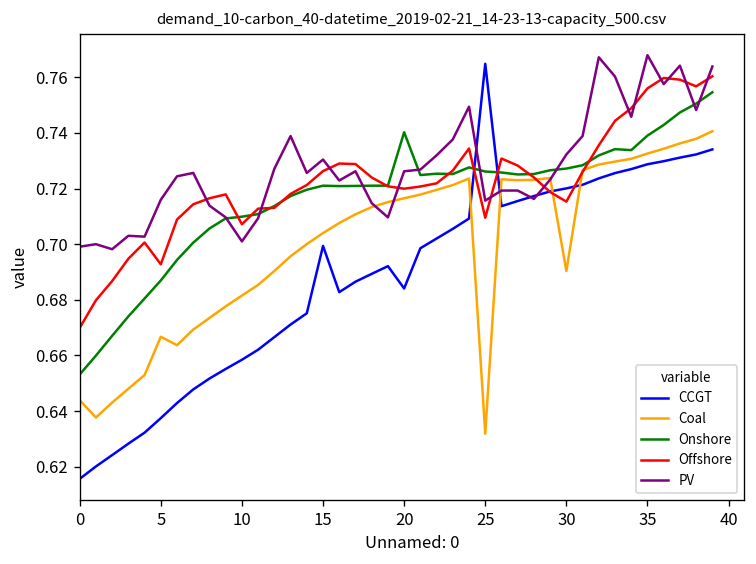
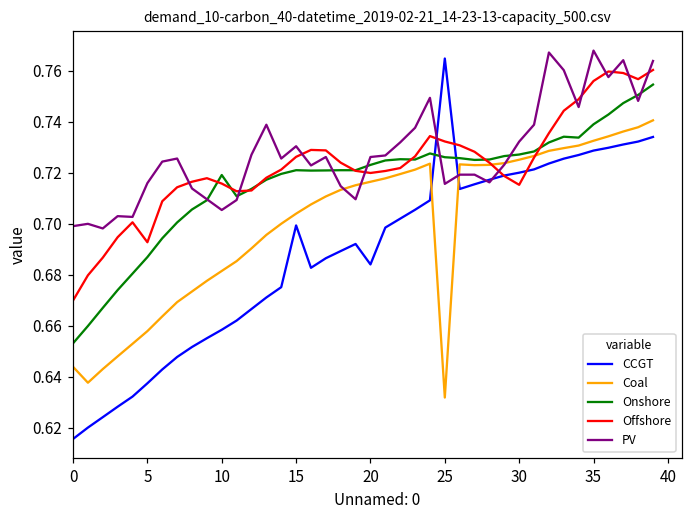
  {
    "CCGT": {
      "0": 0.616,
      "5": 0.637,
      "10": 0.658,
      "15": 0.699,
      "20": 0.684,
      "25": 0.765,
      "30": 0.720,
      "35": 0.729
    },
    "Coal": {
      "0": 0.644,
-     "5": 0.667,
+     "5": 0.658,
      "10": 0.682,
      "15": 0.704,
      "20": 0.716,
      "25": 0.632,
-     "30": 0.690,
+     "30": 0.725,
      "35": 0.733
    },
    "Onshore": {
      "0": 0.653,
      "5": 0.687,
-     "10": 0.710,
+     "10": 0.719,
      "15": 0.721,
-     "20": 0.740,
+     "20": 0.723,
      "25": 0.726,
      "30": 0.727,
      "35": 0.739
    },
    "Offshore": {
      "0": 0.670,
      "5": 0.693,
-     "10": 0.707,
+     "10": 0.716,
      "15": 0.726,
      "20": 0.720,
-     "25": 0.710,
+     "25": 0.732,
      "30": 0.715,
      "35": 0.756
    },
    "PV": {
      "0": 0.699,
      "5": 0.716,
-     "10": 0.701,
+     "10": 0.705,
      "15": 0.730,
      "20": 0.726,
      "25": 0.716,
      "30": 0.732,
      "35": 0.768
    }
  }
